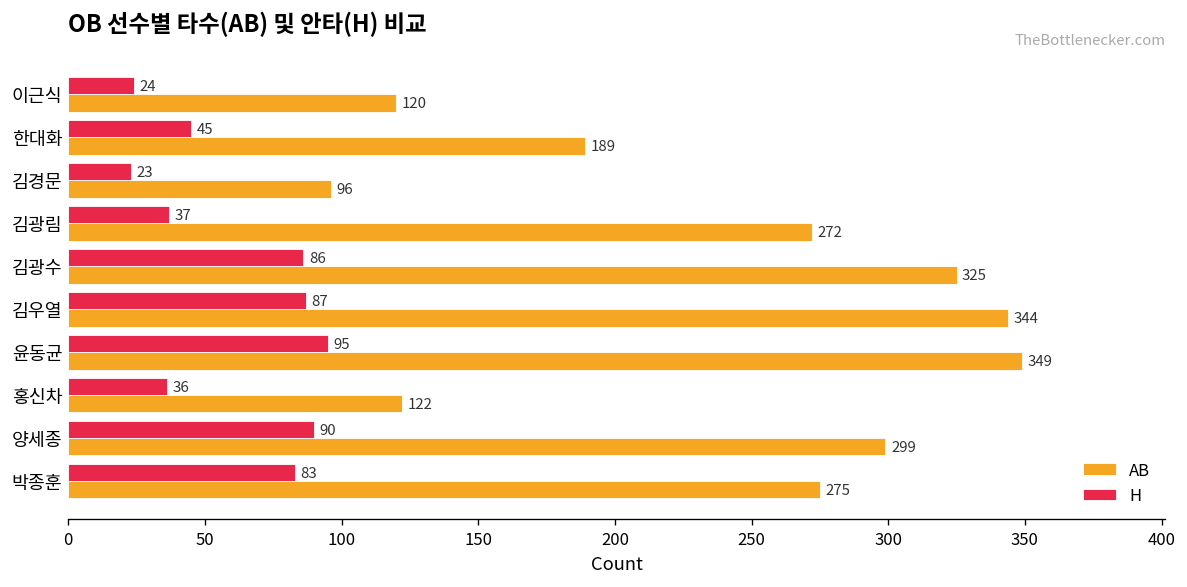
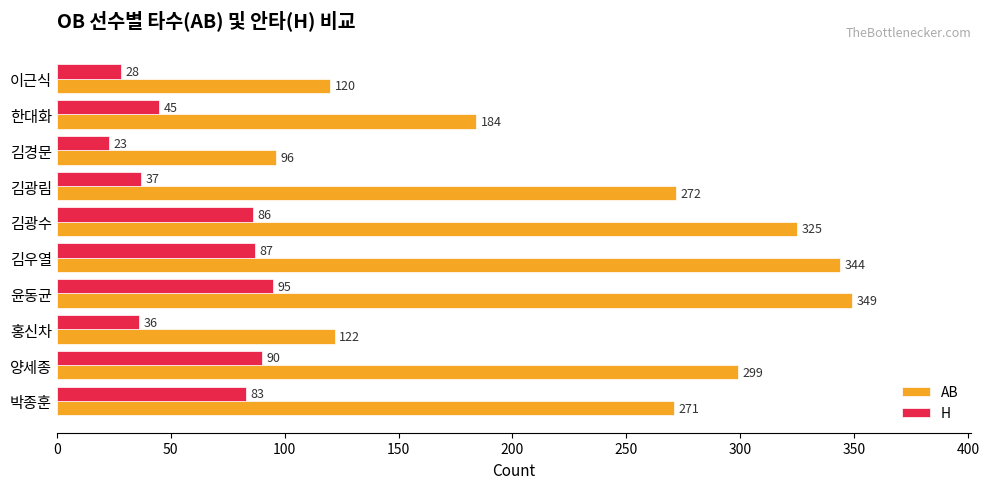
  {
    "AB": {
      "이근식": 120,
-     "한대화": 189,
+     "한대화": 184,
      "김경문": 96,
      "김광림": 272,
      "김광수": 325,
      "김우열": 344,
      "윤동균": 349,
      "홍신차": 122,
      "양세종": 299,
-     "박종훈": 275
+     "박종훈": 271
    },
    "H": {
-     "이근식": 24,
+     "이근식": 28,
      "한대화": 45,
      "김경문": 23,
      "김광림": 37,
      "김광수": 86,
      "김우열": 87,
      "윤동균": 95,
      "홍신차": 36,
      "양세종": 90,
      "박종훈": 83
    }
  }
